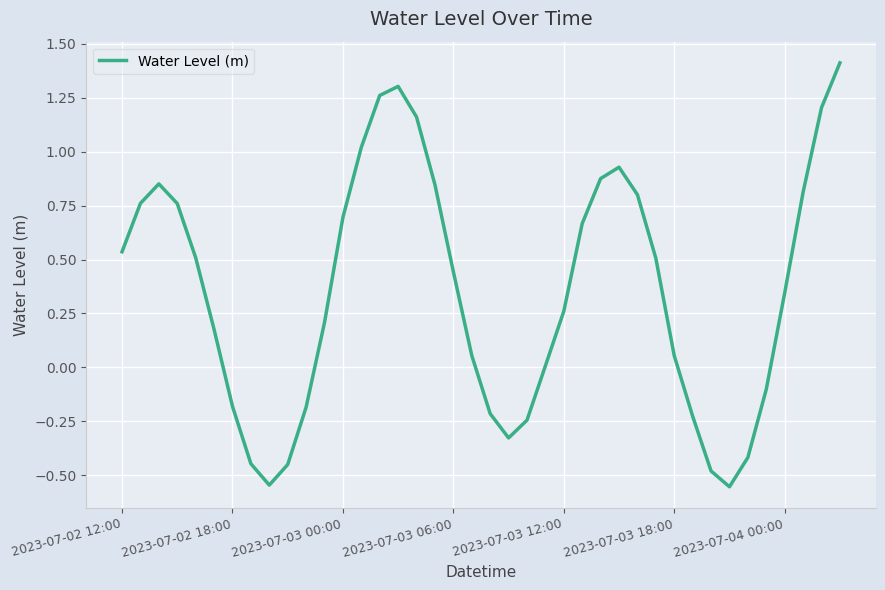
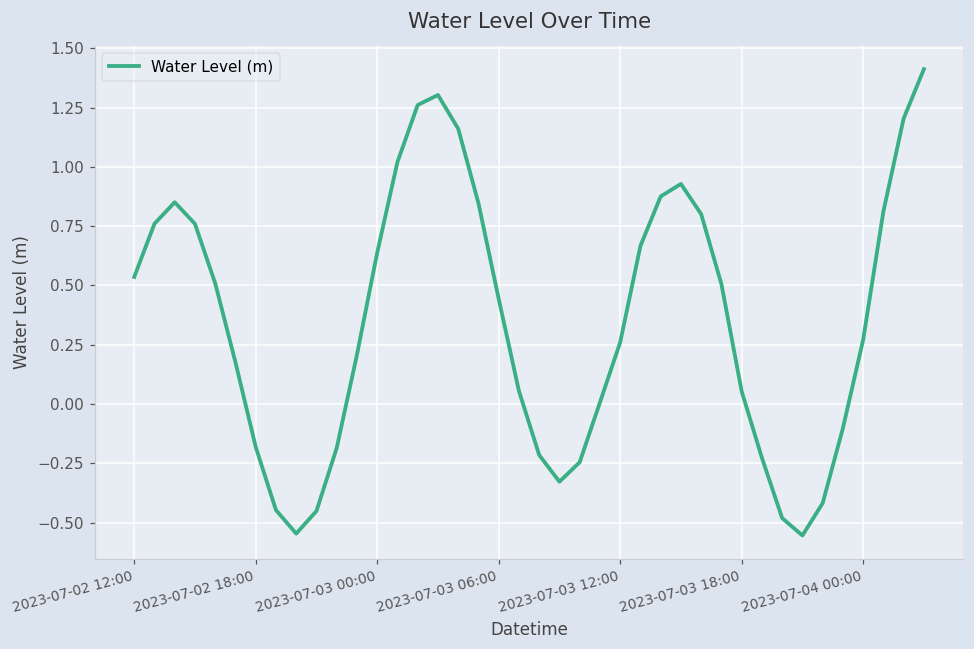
  {
    "2023-07-02 12:00": 0.54,
    "2023-07-02 18:00": -0.18,
-   "2023-07-03 00:00": 0.70,
+   "2023-07-03 00:00": 0.64,
    "2023-07-03 06:00": 0.44,
    "2023-07-03 12:00": 0.26,
    "2023-07-03 18:00": 0.05,
-   "2023-07-04 00:00": 0.34
+   "2023-07-04 00:00": 0.27
  }
